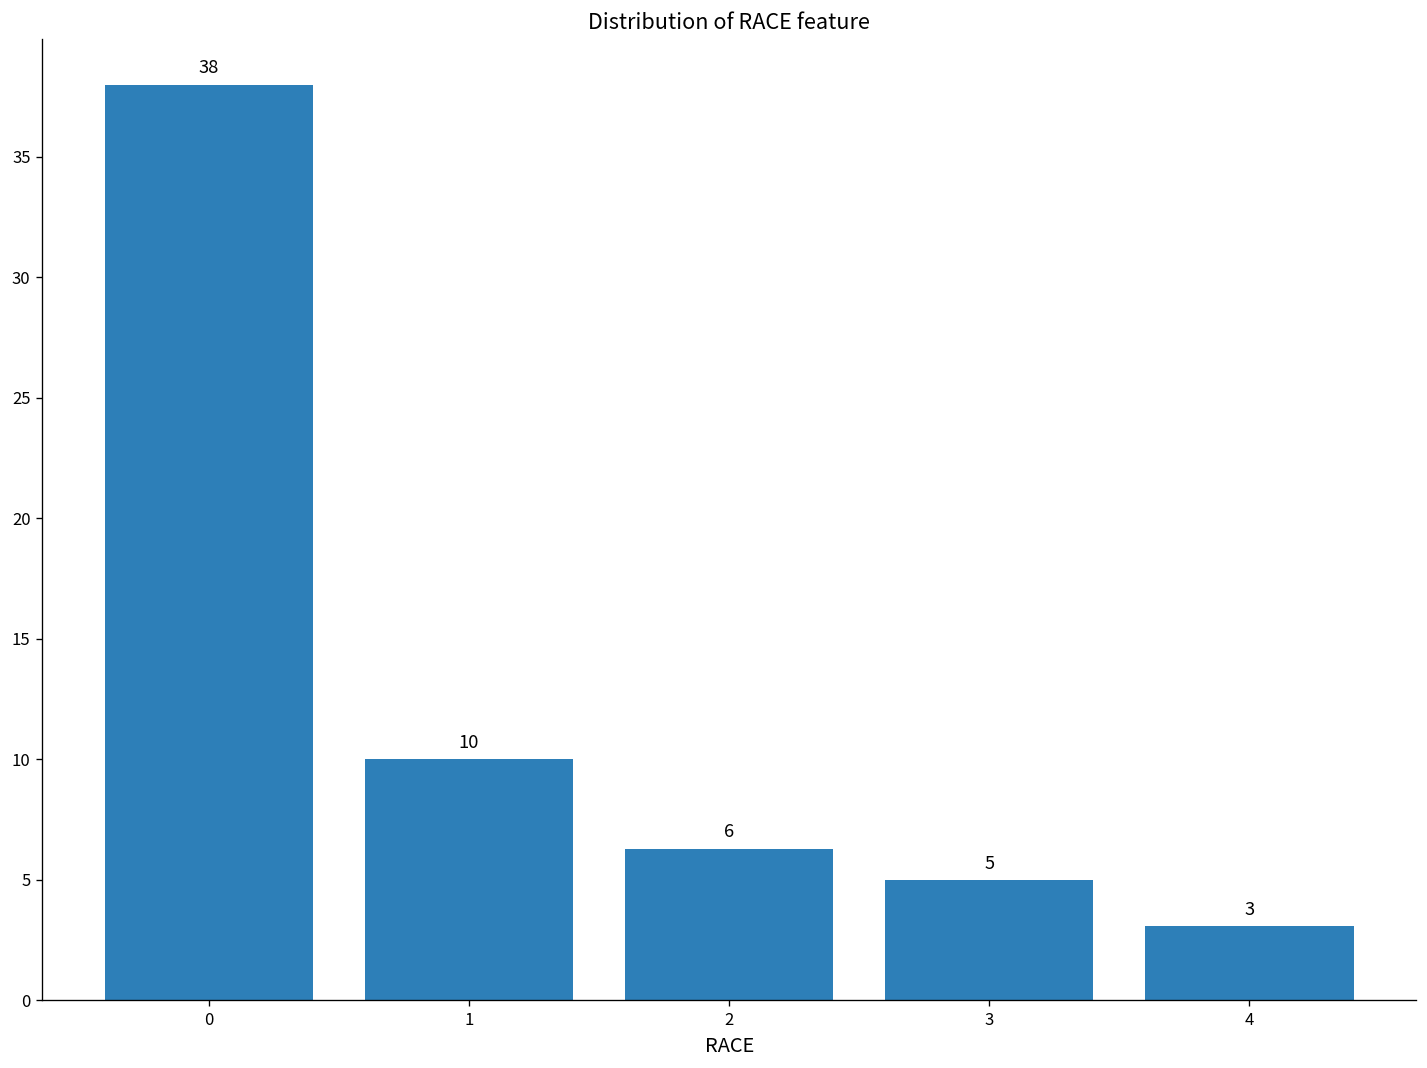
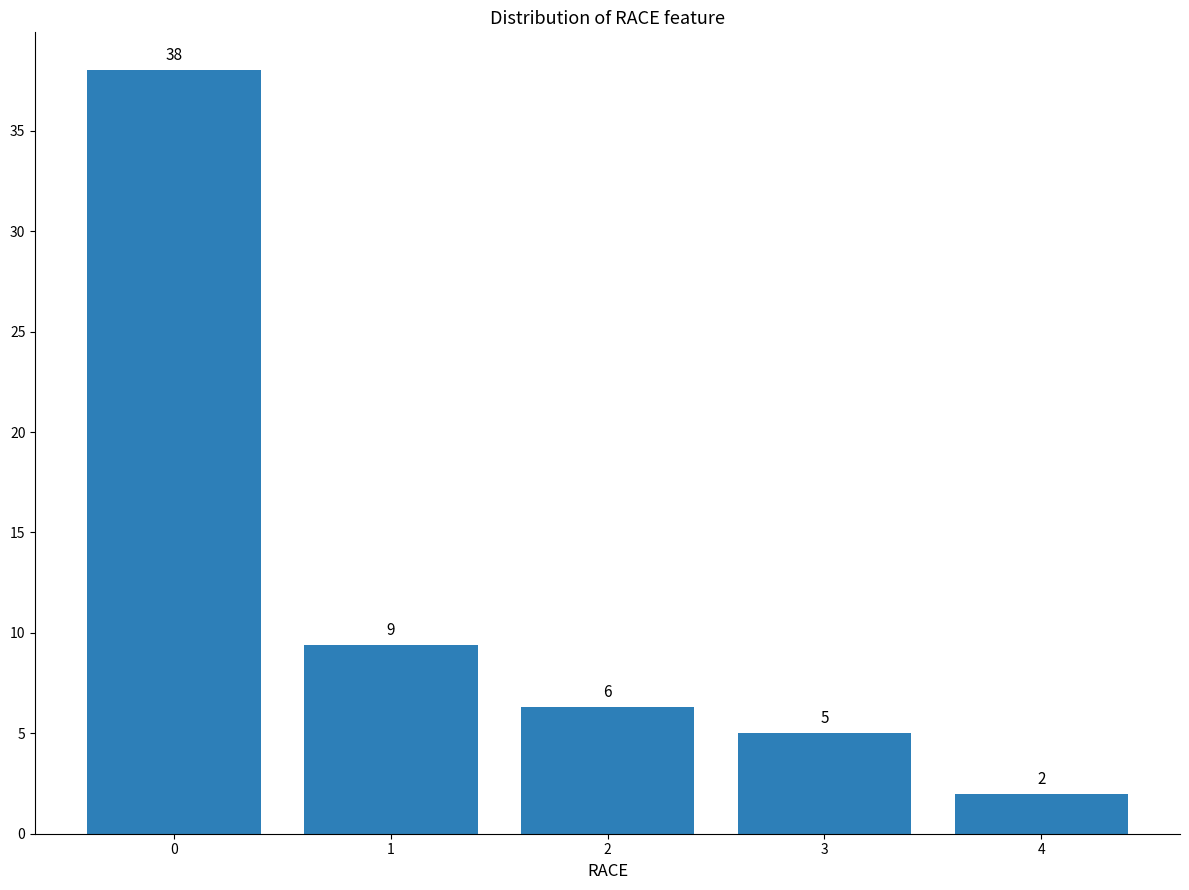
  {
    "0": 38,
-   "1": 10,
+   "1": 9,
    "2": 6,
    "3": 5,
-   "4": 3
+   "4": 2
  }
